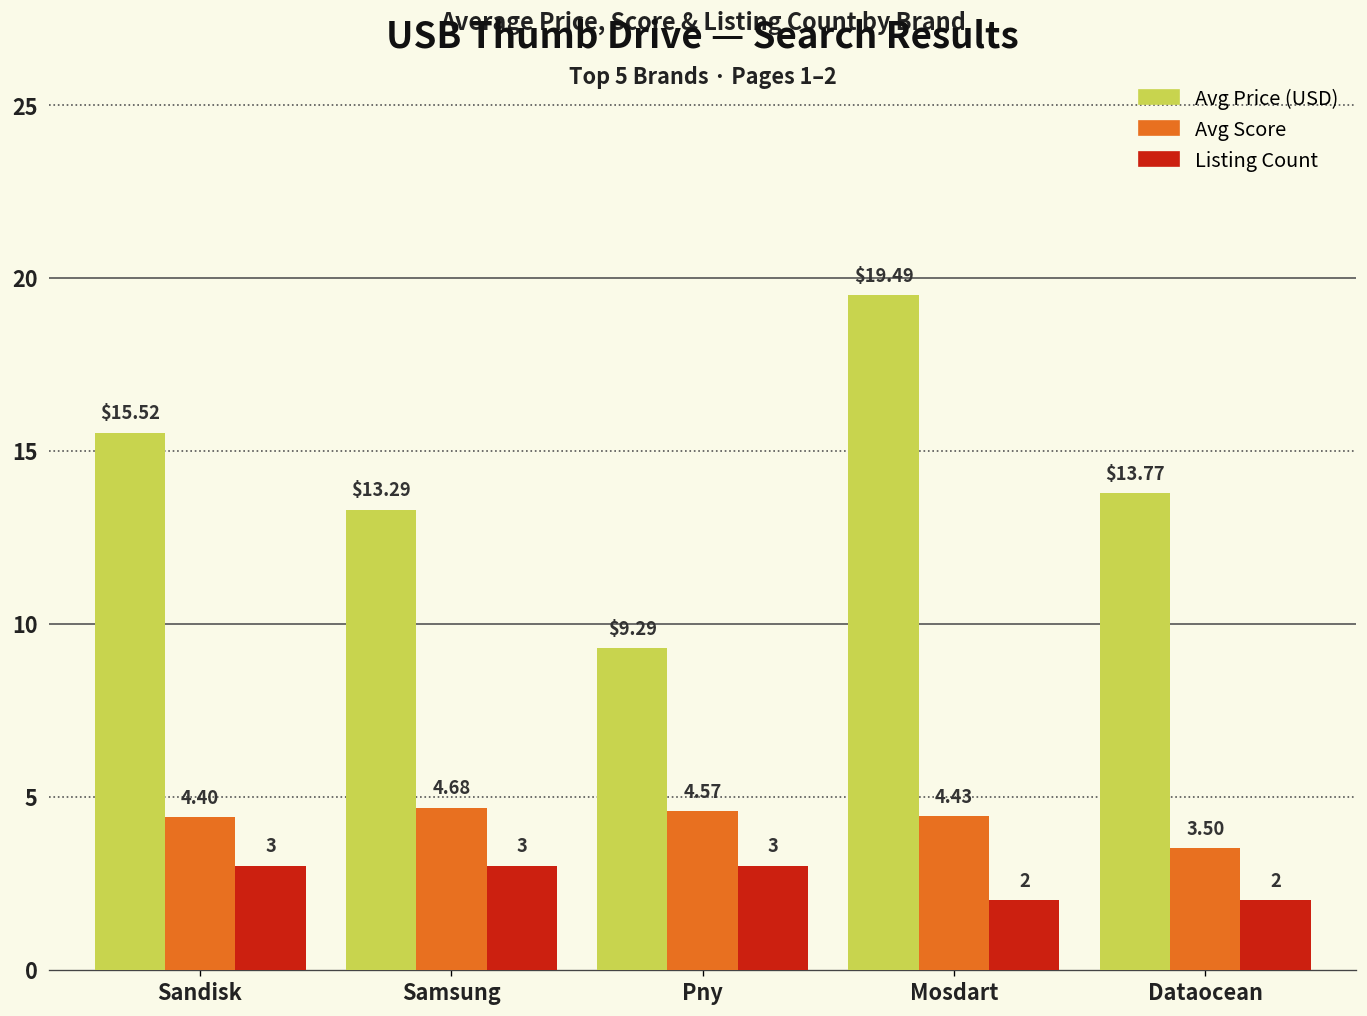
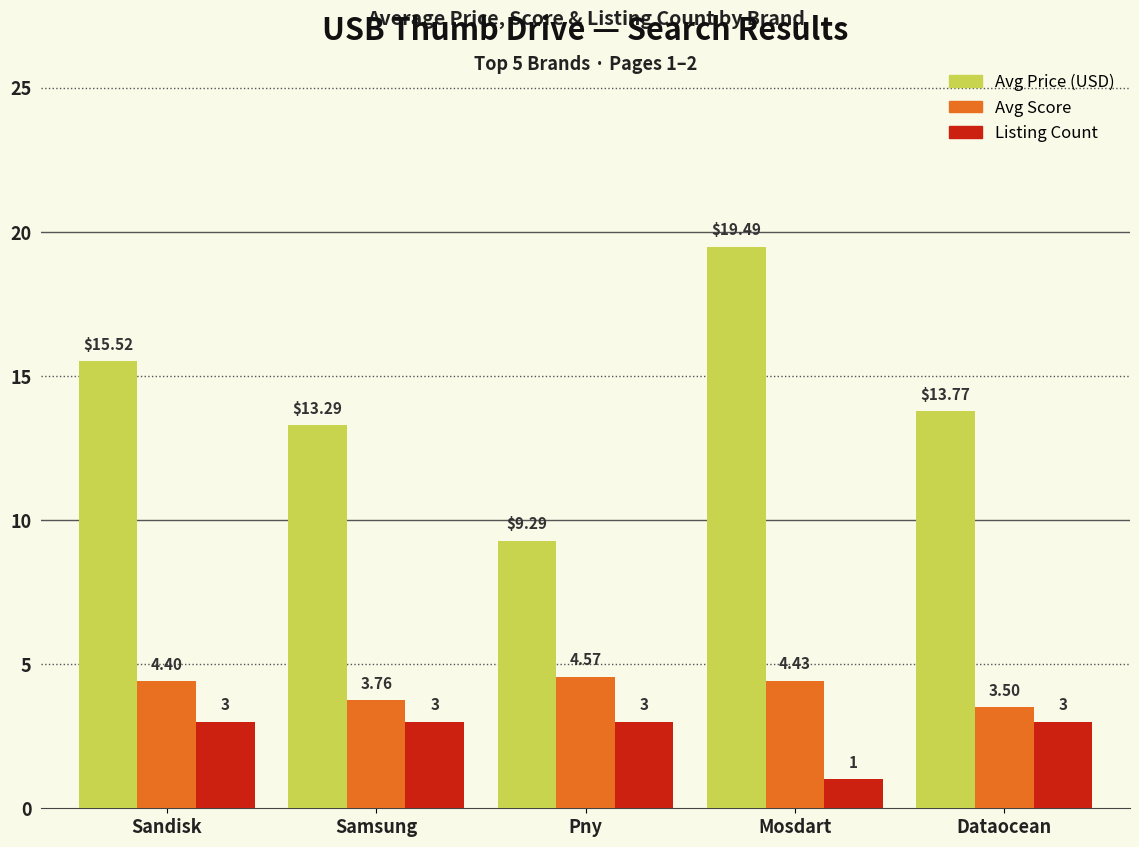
  {
    "Avg Price (USD)": {
      "Sandisk": "$15.52",
      "Samsung": "$13.29",
      "Pny": "$9.29",
      "Mosdart": "$19.49",
      "Dataocean": "$13.77"
    },
    "Avg Score": {
      "Sandisk": "4.40",
-     "Samsung": "4.68",
+     "Samsung": "3.76",
      "Pny": "4.57",
      "Mosdart": "4.43",
      "Dataocean": "3.50"
    },
    "Listing Count": {
      "Sandisk": "3",
      "Samsung": "3",
      "Pny": "3",
-     "Mosdart": "2",
-     "Dataocean": "2"
+     "Mosdart": "1",
+     "Dataocean": "3"
    }
  }
